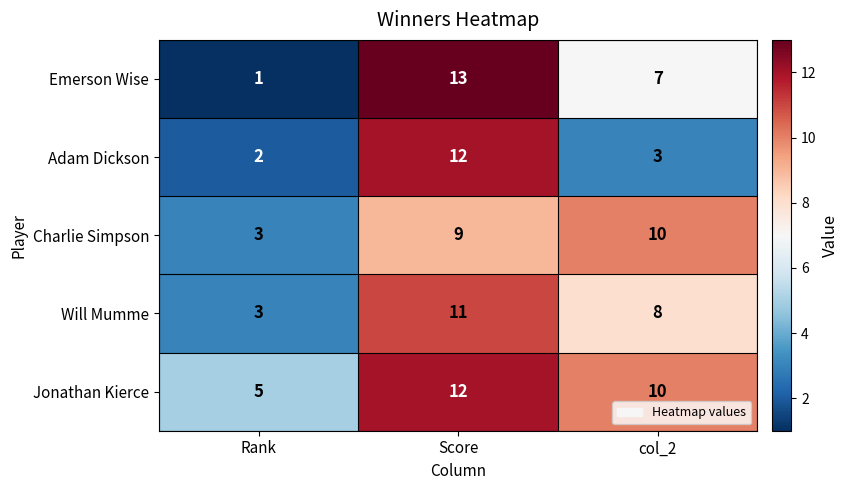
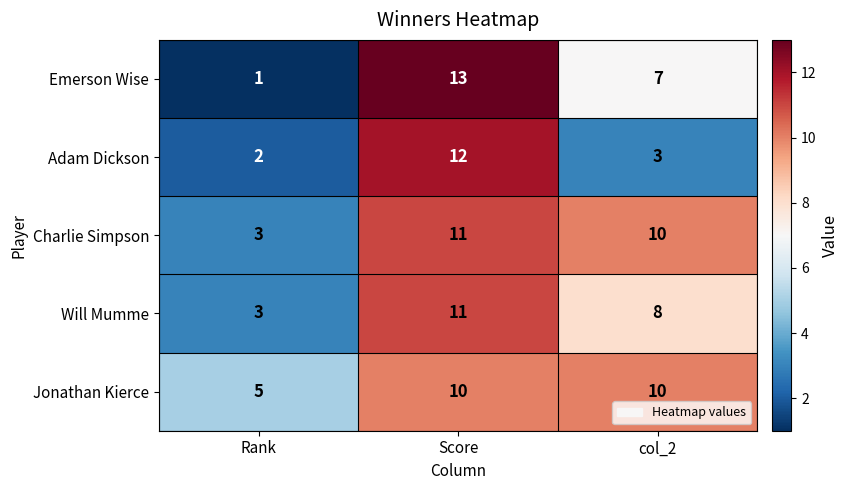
  {
    "Emerson Wise": {
      "Rank": 1,
      "Score": 13,
      "col_2": 7
    },
    "Adam Dickson": {
      "Rank": 2,
      "Score": 12,
      "col_2": 3
    },
    "Charlie Simpson": {
      "Rank": 3,
-     "Score": 9,
+     "Score": 11,
      "col_2": 10
    },
    "Will Mumme": {
      "Rank": 3,
      "Score": 11,
      "col_2": 8
    },
    "Jonathan Kierce": {
      "Rank": 5,
-     "Score": 12,
+     "Score": 10,
      "col_2": 10
    }
  }
